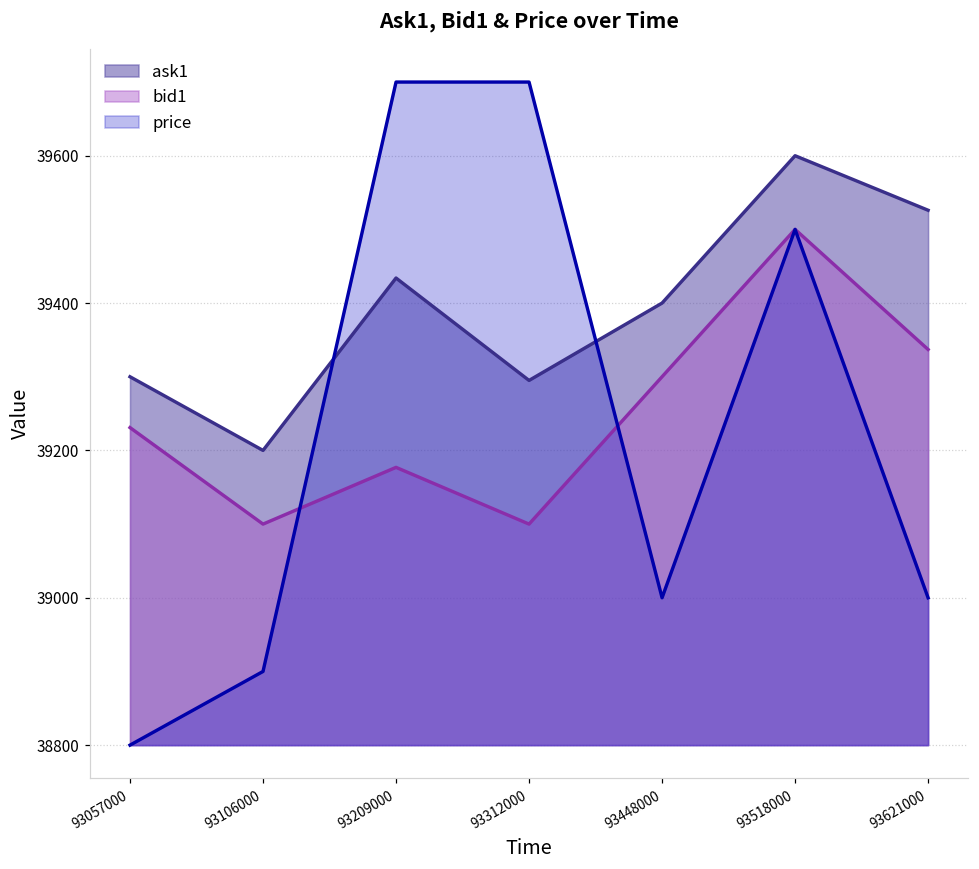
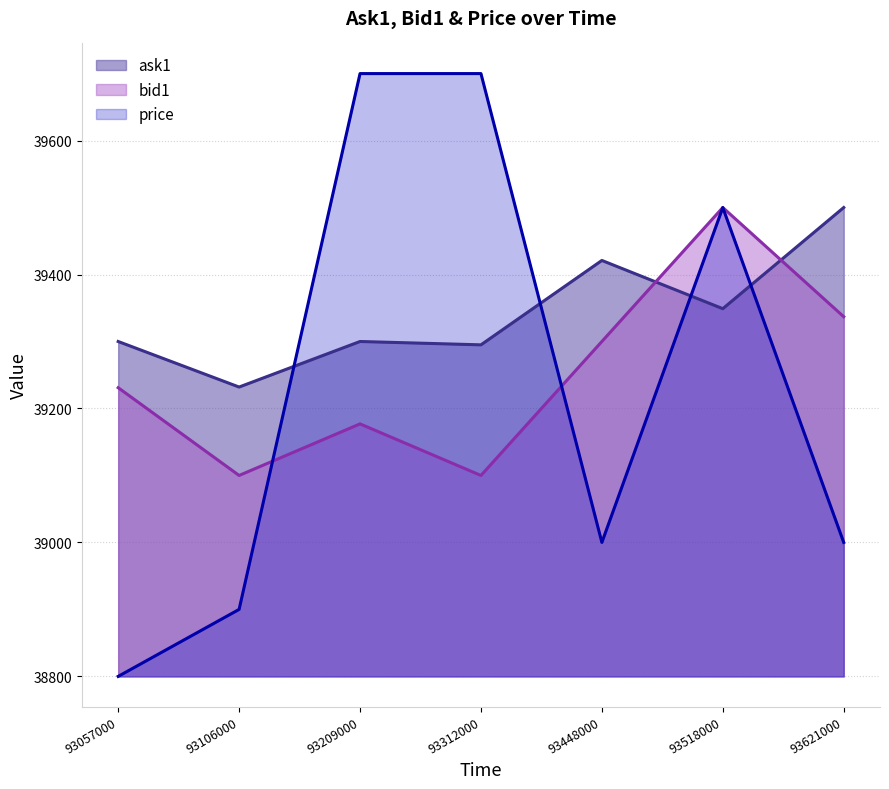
  {
    "ask1": {
      "93057000": 39300,
-     "93106000": 39200,
-     "93209000": 39430,
+     "93106000": 39230,
+     "93209000": 39300,
      "93312000": 39300,
-     "93448000": 39400,
-     "93518000": 39600,
-     "93621000": 39530
+     "93448000": 39420,
+     "93518000": 39350,
+     "93621000": 39500
    }
  }
